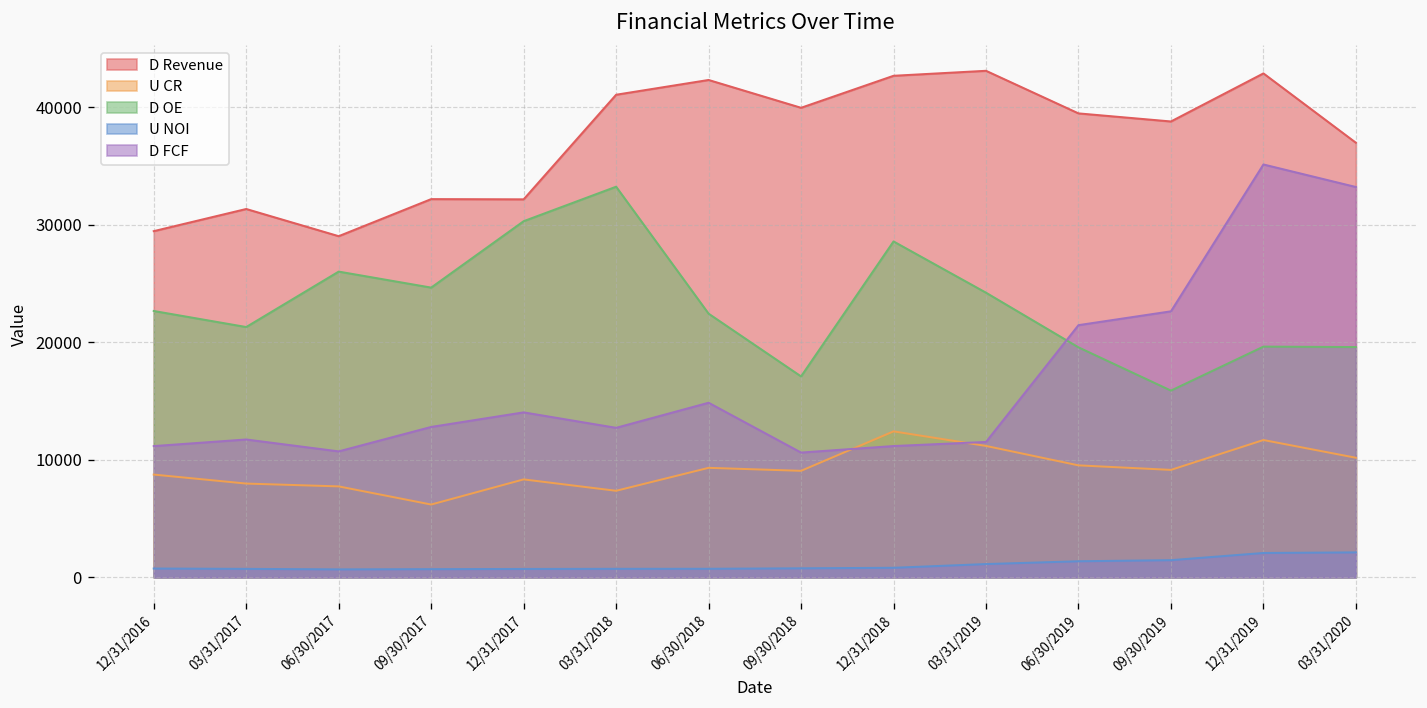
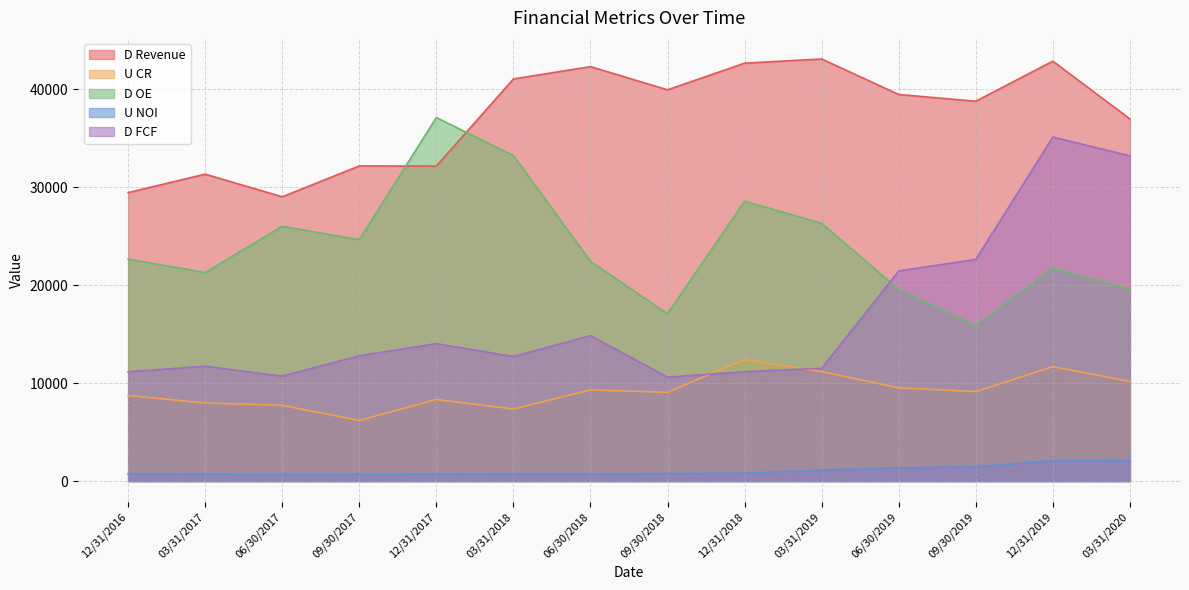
  {
    "D OE": {
      "12/31/2016": 23000,
      "03/31/2017": 21000,
      "06/30/2017": 26000,
      "09/30/2017": 25000,
-     "12/31/2017": 30000,
+     "12/31/2017": 37000,
      "03/31/2018": 33000,
      "06/30/2018": 22000,
      "09/30/2018": 17000,
      "12/31/2018": 29000,
-     "03/31/2019": 24000,
+     "03/31/2019": 26000,
      "06/30/2019": 20000,
      "09/30/2019": 16000,
-     "12/31/2019": 20000,
+     "12/31/2019": 22000,
      "03/31/2020": 20000
    }
  }
